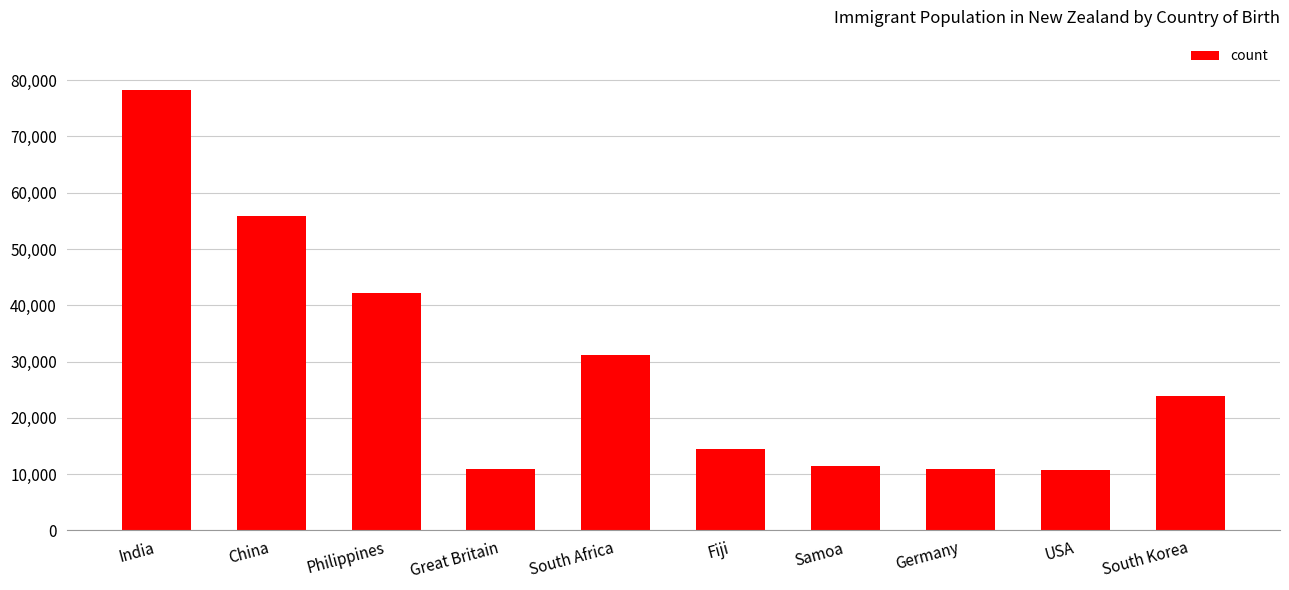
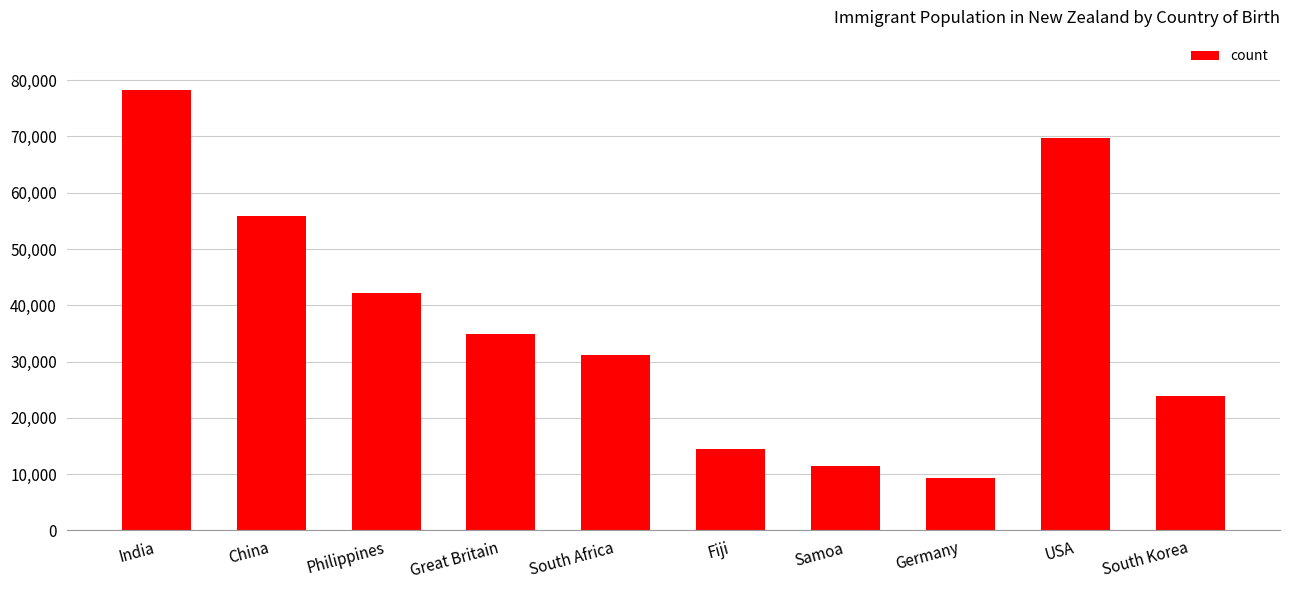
  {
    "India": "78,000",
    "China": "56,000",
    "Philippines": "42,000",
-   "Great Britain": "11,000",
+   "Great Britain": "35,000",
    "South Africa": "31,000",
    "Fiji": "15,000",
    "Samoa": "11,000",
-   "Germany": "11,000",
-   "USA": "11,000",
+   "Germany": "9,000",
+   "USA": "70,000",
    "South Korea": "24,000"
  }
